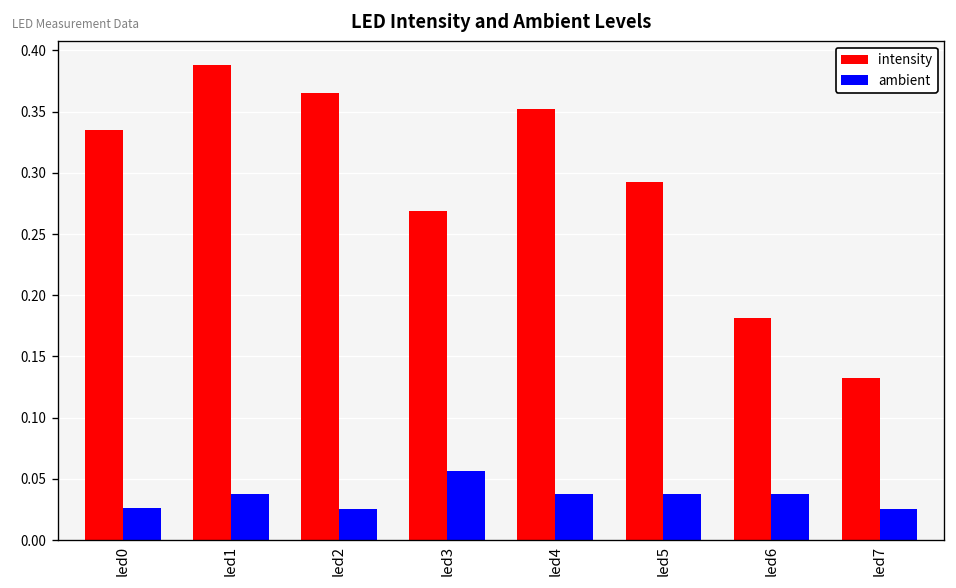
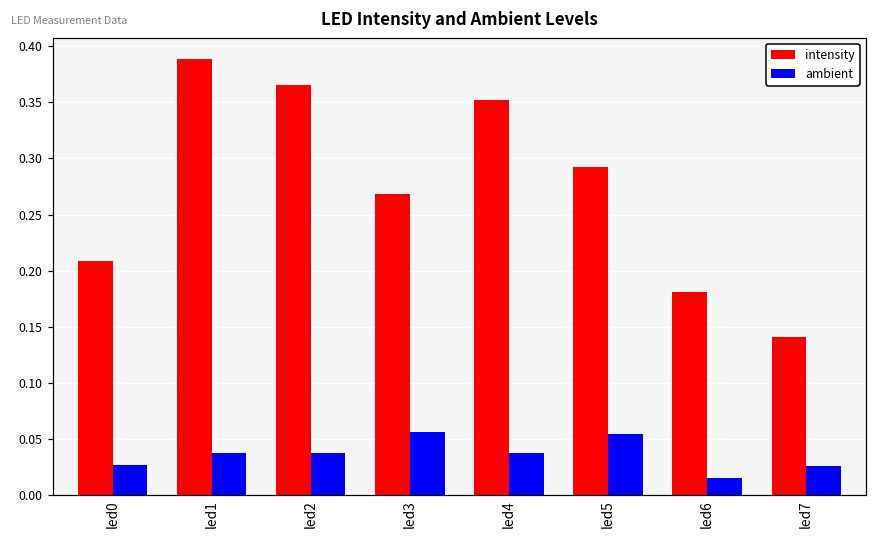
  {
    "intensity": {
-     "led0": 0.335,
+     "led0": 0.209,
      "led1": 0.388,
      "led2": 0.366,
      "led3": 0.269,
      "led4": 0.352,
      "led5": 0.292,
      "led6": 0.181,
-     "led7": 0.133
+     "led7": 0.141
    },
    "ambient": {
      "led0": 0.027,
      "led1": 0.038,
-     "led2": 0.025,
+     "led2": 0.038,
      "led3": 0.056,
      "led4": 0.038,
-     "led5": 0.038,
-     "led6": 0.038,
+     "led5": 0.055,
+     "led6": 0.015,
      "led7": 0.025
    }
  }
